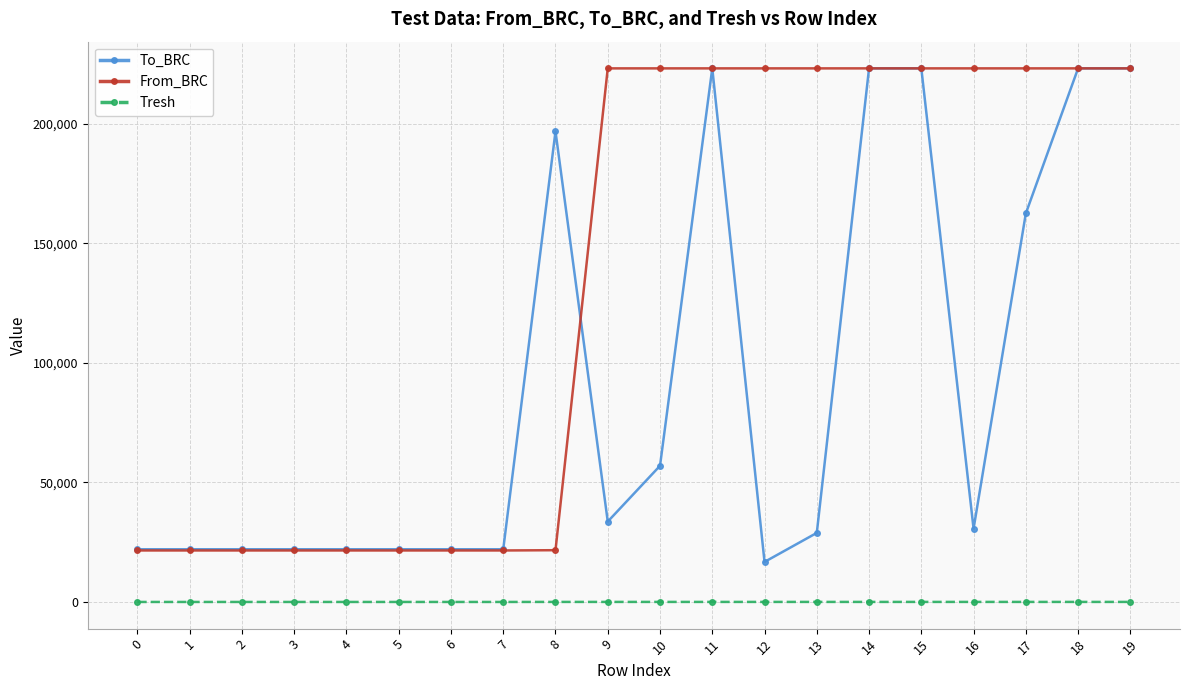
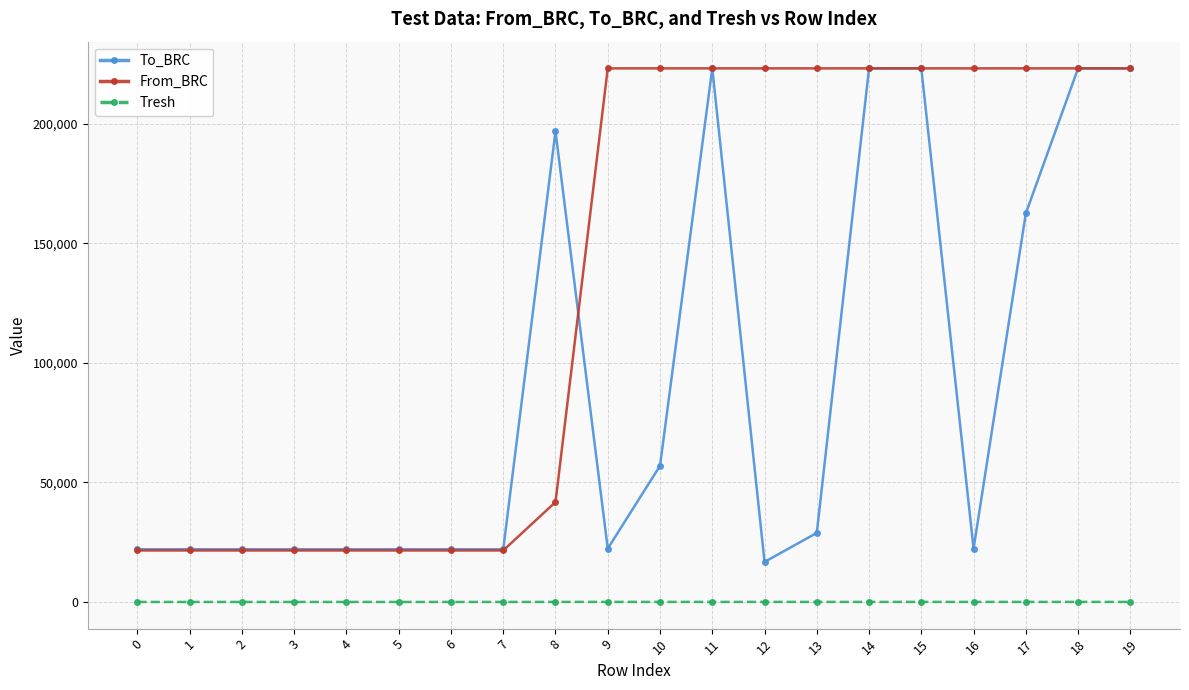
  {
    "To_BRC": {
      "8": "197,000",
-     "9": "34,000",
+     "9": "22,000",
      "10": "57,000",
      "12": "17,000",
      "13": "29,000",
-     "16": "31,000",
+     "16": "22,000",
      "17": "162,000"
    },
    "From_BRC": {
-     "8": "22,000",
+     "8": "42,000",
      "9": "223,000",
      "10": "223,000",
      "12": "223,000",
      "13": "223,000",
      "16": "223,000",
      "17": "223,000"
    },
    "Tresh": {
      "0": "0",
      "1": "0",
      "2": "0",
      "3": "0",
      "4": "0",
      "5": "0",
      "6": "0",
      "7": "0",
      "8": "0",
      "9": "0",
      "10": "0",
      "11": "0",
      "12": "0",
      "13": "0",
      "14": "0",
      "15": "0",
      "16": "0",
      "17": "0",
      "18": "0",
      "19": "0"
    }
  }
